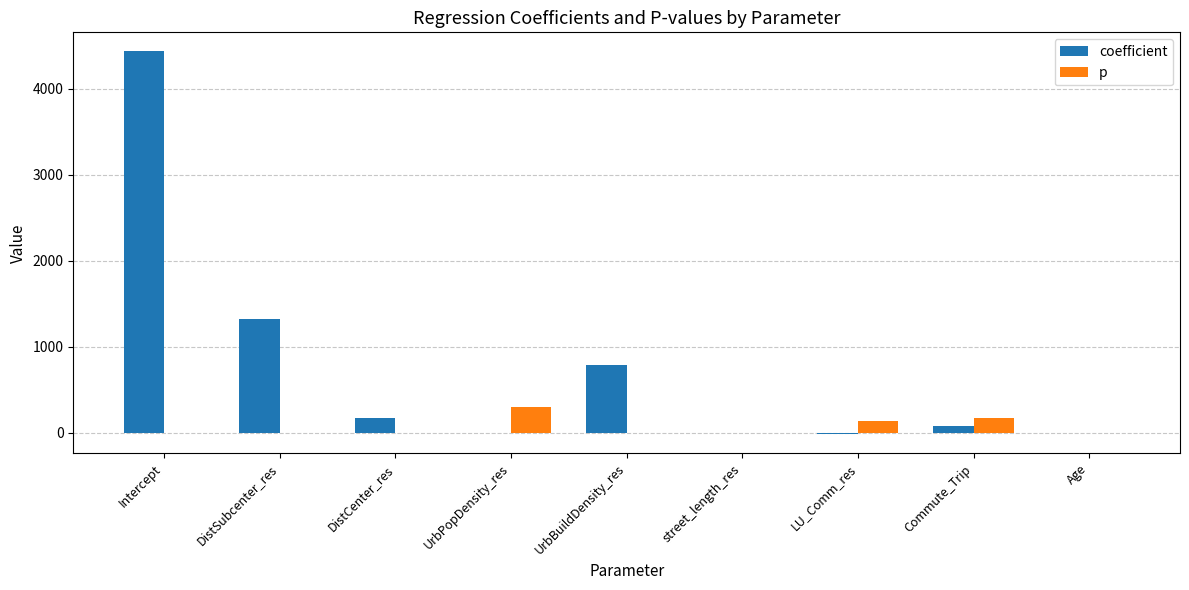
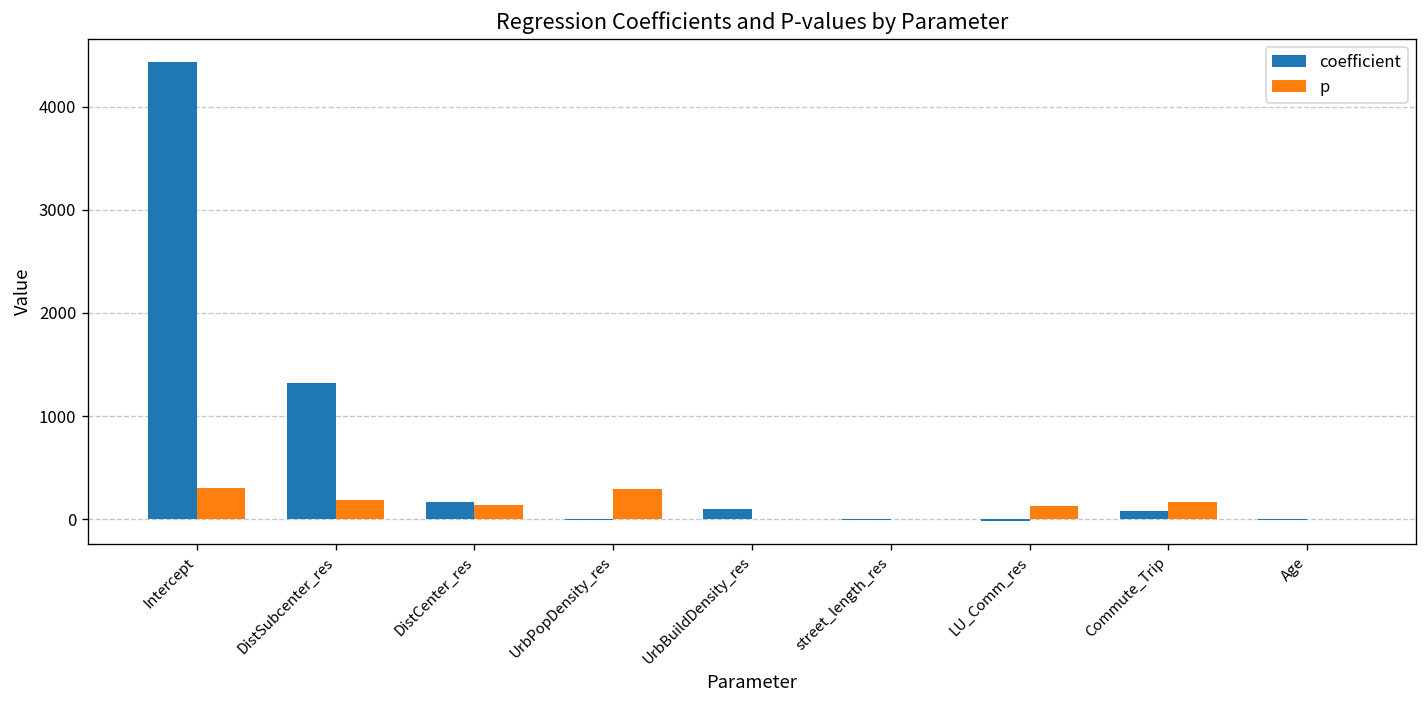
  {
    "coefficient": {
      "Intercept": 4400,
      "DistSubcenter_res": 1300,
      "DistCenter_res": 200,
-     "UrbBuildDensity_res": 800,
+     "UrbBuildDensity_res": 100,
      "Commute_Trip": 100
    },
    "p": {
-     "Intercept": 0,
-     "DistSubcenter_res": 0,
-     "DistCenter_res": 0,
+     "Intercept": 300,
+     "DistSubcenter_res": 200,
+     "DistCenter_res": 100,
      "UrbPopDensity_res": 300,
      "LU_Comm_res": 100,
      "Commute_Trip": 200
    }
  }
